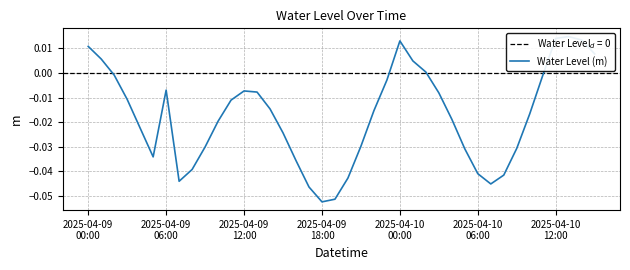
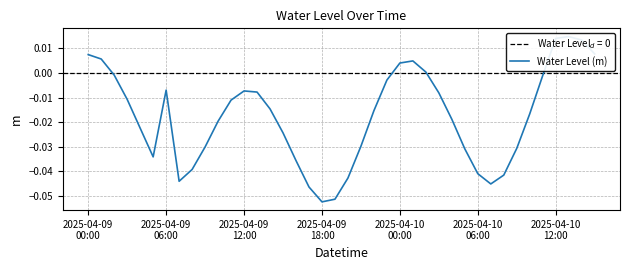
  {
-   "2025-04-09 00:00": 0.011,
+   "2025-04-09 00:00": 0.007,
    "2025-04-09 06:00": -0.007,
    "2025-04-09 12:00": -0.007,
    "2025-04-09 18:00": -0.052,
-   "2025-04-10 00:00": 0.013,
+   "2025-04-10 00:00": 0.004,
    "2025-04-10 06:00": -0.041
  }
